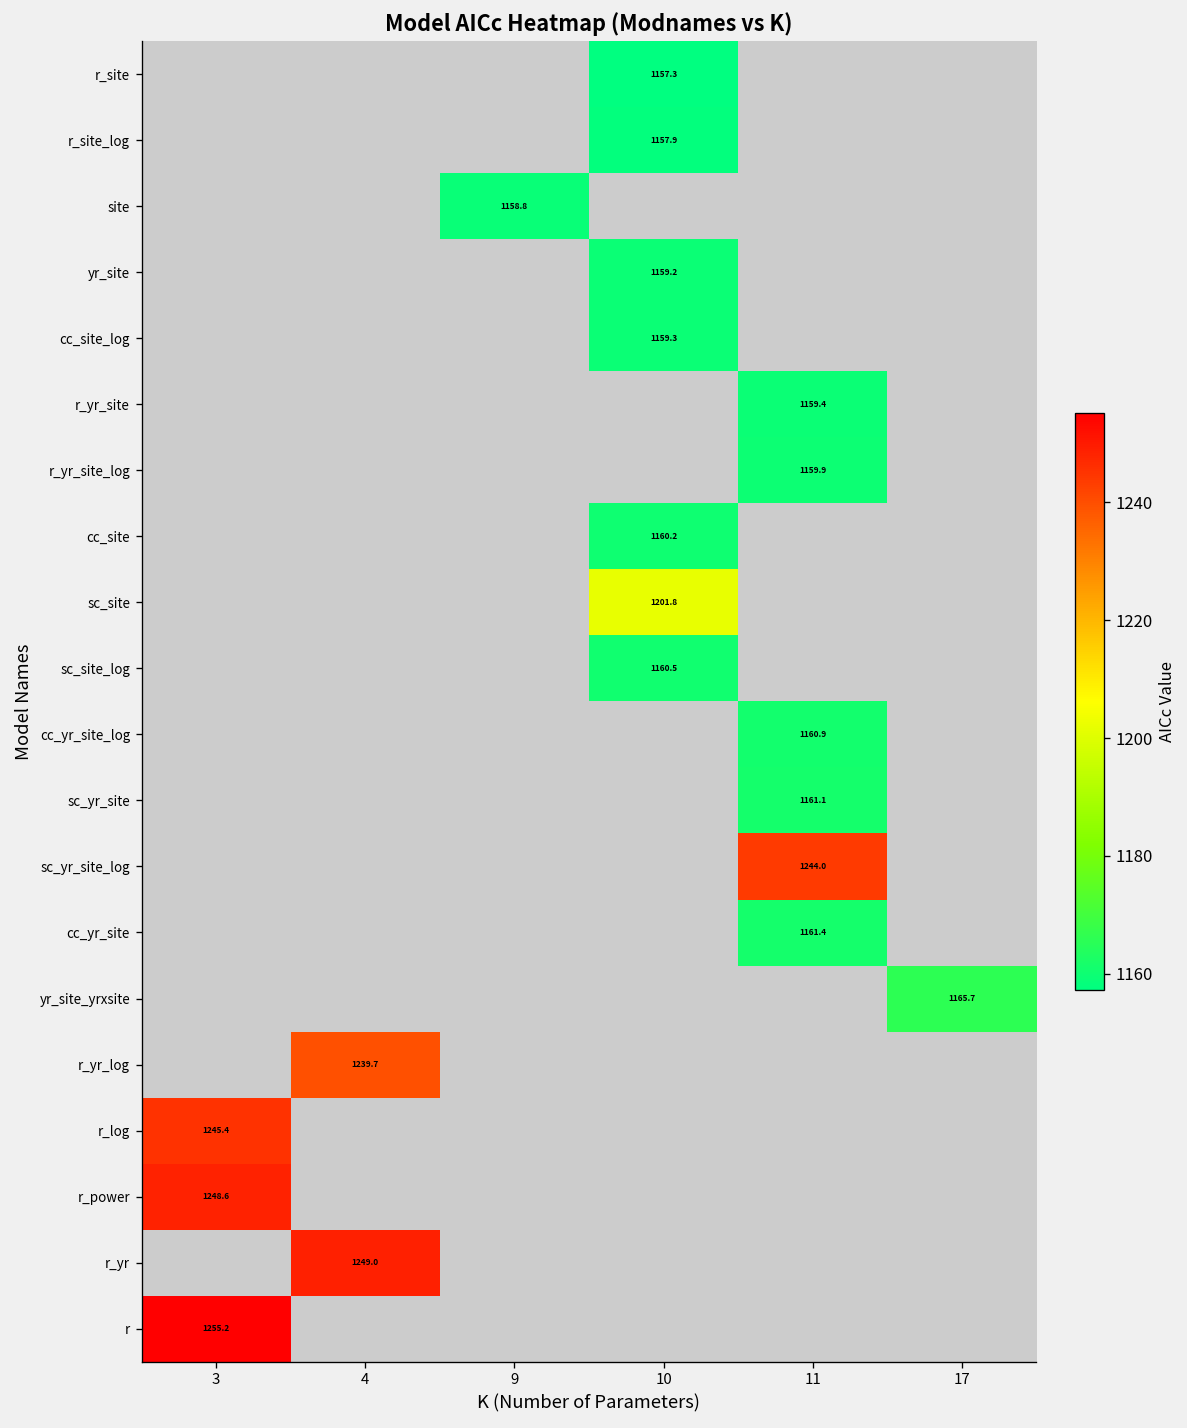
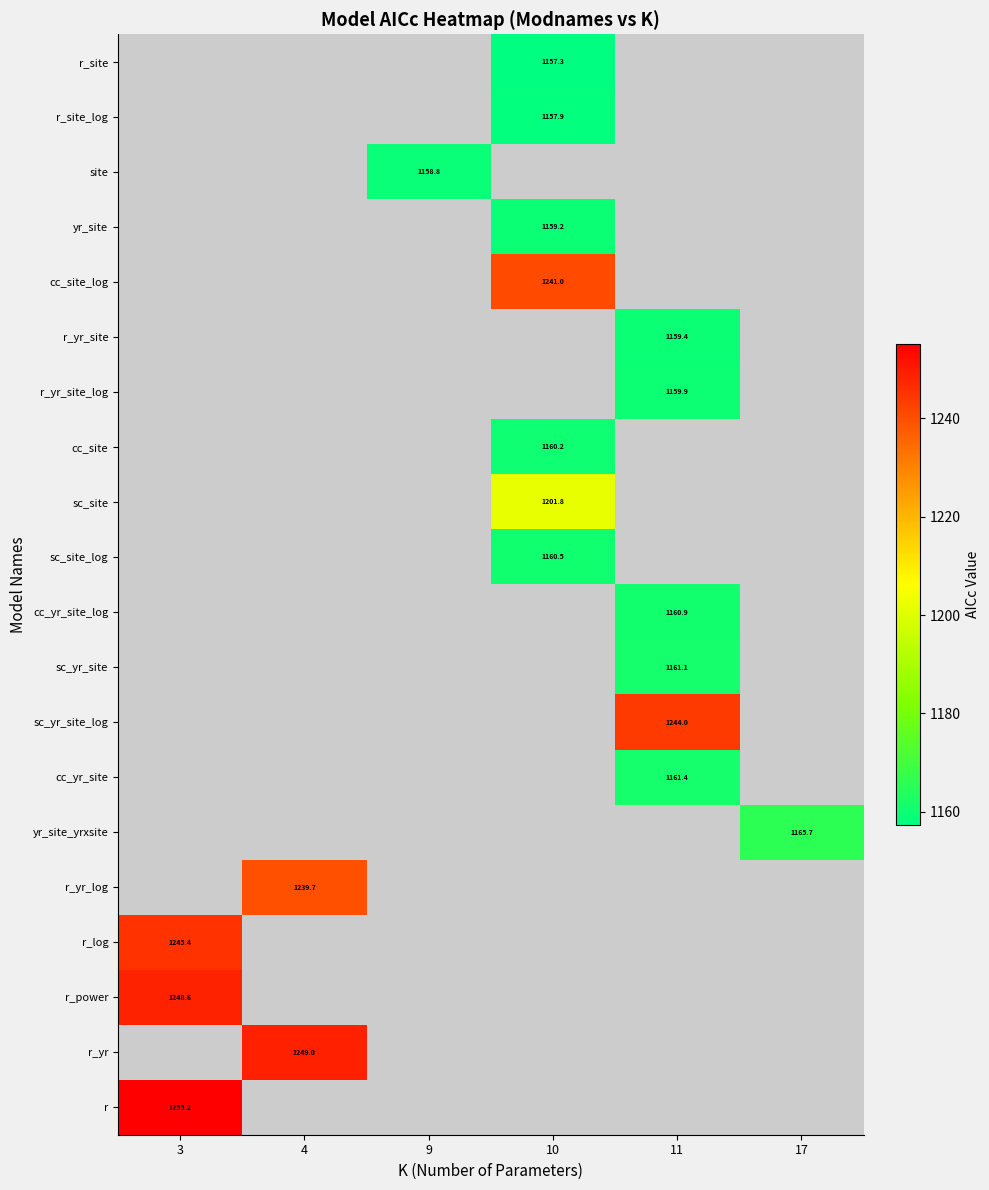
  {
    "r_site": {
      "10": 1157.3
    },
    "r_site_log": {
      "10": 1157.9
    },
    "site": {
      "9": 1158.8
    },
    "yr_site": {
      "10": 1159.2
    },
    "cc_site_log": {
-     "10": 1159.3
+     "10": 1241.0
    },
    "r_yr_site": {
      "11": 1159.4
    },
    "r_yr_site_log": {
      "11": 1159.9
    },
    "cc_site": {
      "10": 1160.2
    },
    "sc_site": {
      "10": 1201.8
    },
    "sc_site_log": {
      "10": 1160.5
    },
    "cc_yr_site_log": {
      "11": 1160.9
    },
    "sc_yr_site": {
      "11": 1161.1
    },
    "sc_yr_site_log": {
      "11": 1244.0
    },
    "cc_yr_site": {
      "11": 1161.4
    },
    "yr_site_yrxsite": {
      "17": 1165.7
    },
    "r_yr_log": {
      "4": 1239.7
    },
    "r_log": {
      "3": 1245.4
    },
    "r_power": {
      "3": 1248.6
    },
    "r_yr": {
      "4": 1249.0
    },
    "r": {
      "3": 1255.2
    }
  }
